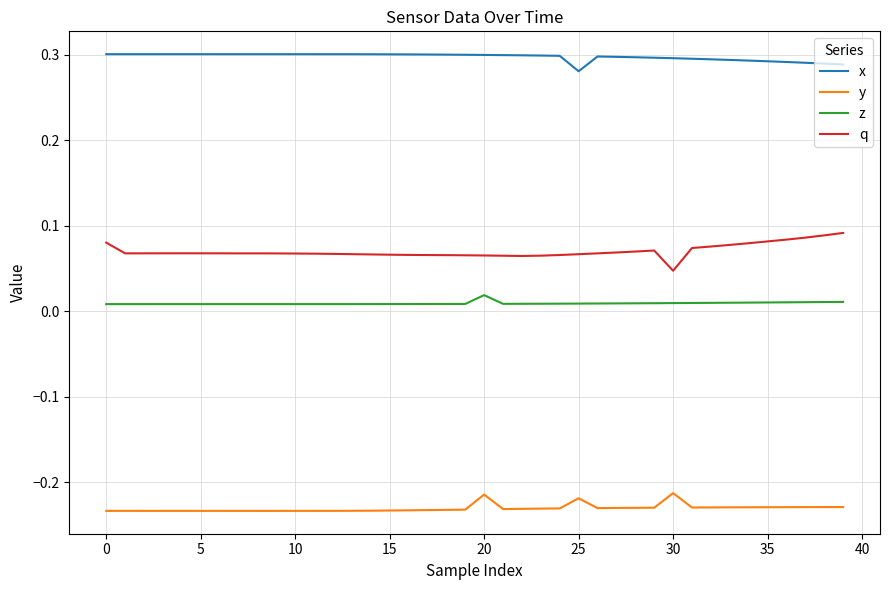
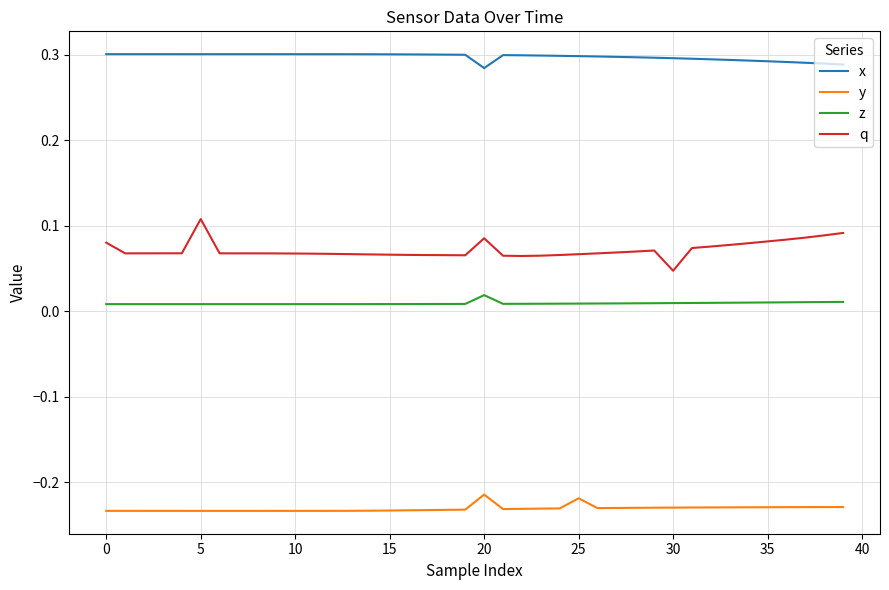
  {
    "x": {
      "0": 0.30,
      "5": 0.30,
      "10": 0.30,
      "15": 0.30,
-     "20": 0.30,
-     "25": 0.28,
+     "20": 0.28,
+     "25": 0.30,
      "30": 0.30,
      "35": 0.29
    },
    "y": {
      "0": -0.23,
      "5": -0.23,
      "10": -0.23,
      "15": -0.23,
      "20": -0.21,
      "25": -0.22,
-     "30": -0.21,
+     "30": -0.23,
      "35": -0.23
    },
    "z": {
      "0": 0.01,
      "5": 0.01,
      "10": 0.01,
      "15": 0.01,
      "20": 0.02,
      "25": 0.01,
      "30": 0.01,
      "35": 0.01
    },
    "q": {
      "0": 0.08,
-     "5": 0.07,
+     "5": 0.11,
      "10": 0.07,
      "15": 0.07,
-     "20": 0.07,
+     "20": 0.09,
      "25": 0.07,
      "30": 0.05,
      "35": 0.08
    }
  }
